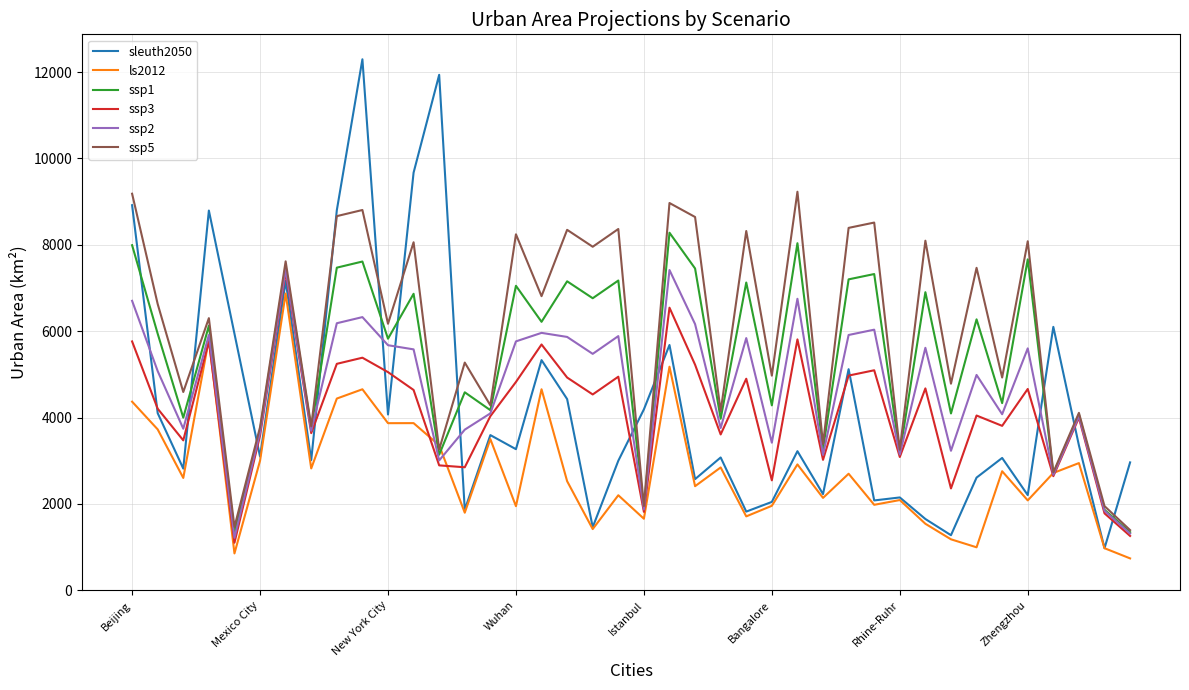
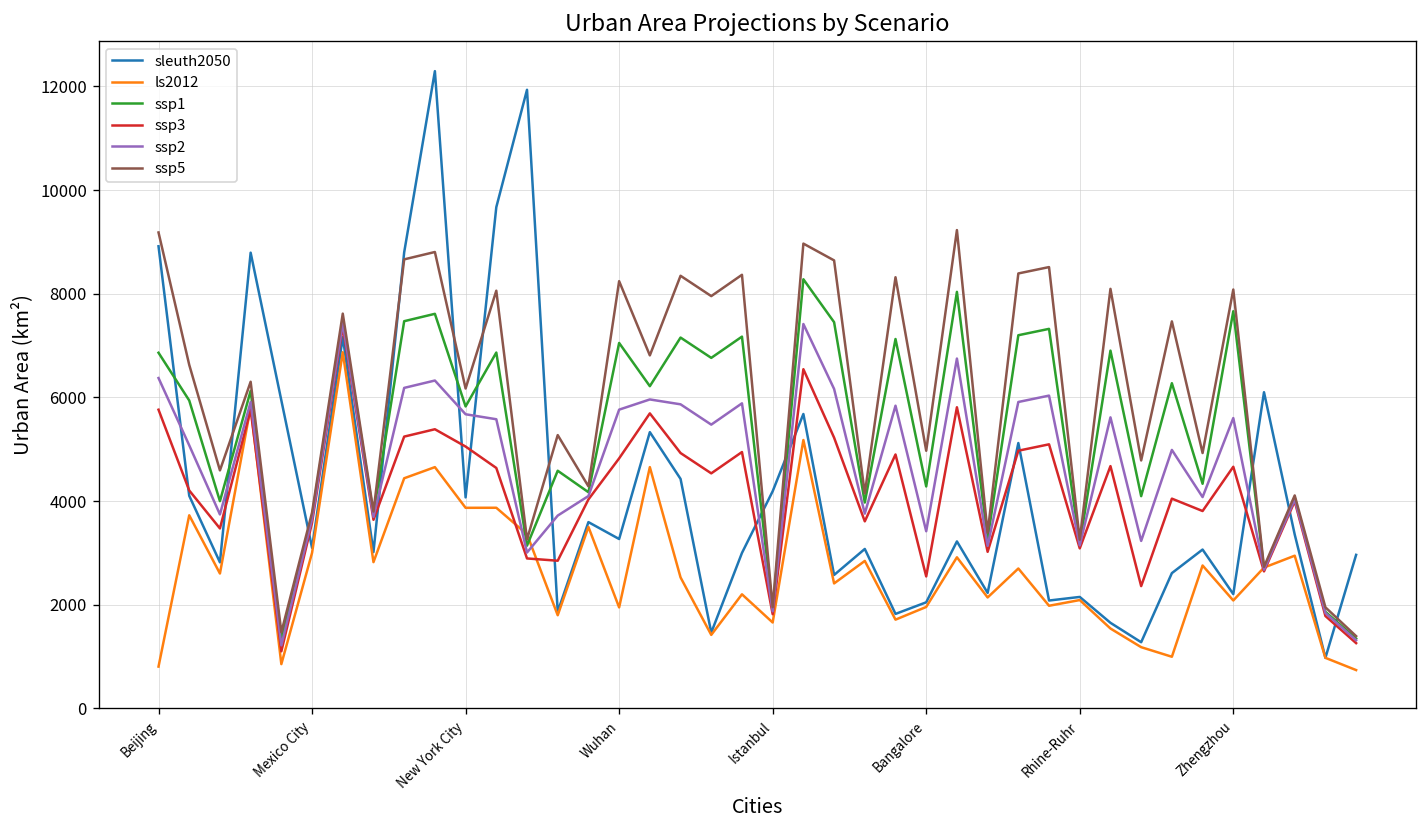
  {
    "sleuth2050": {
      "Beijing": 8900,
      "Mexico City": 3100,
      "New York City": 4100,
      "Wuhan": 3300,
      "Istanbul": 4200,
      "Bangalore": 2000,
      "Rhine-Ruhr": 2100,
      "Zhengzhou": 2200
    },
    "ls2012": {
-     "Beijing": 4400,
+     "Beijing": 800,
      "Mexico City": 3000,
      "New York City": 3900,
      "Wuhan": 1900,
      "Istanbul": 1700,
      "Bangalore": 2000,
      "Rhine-Ruhr": 2100,
      "Zhengzhou": 2100
    },
    "ssp1": {
-     "Beijing": 8000,
+     "Beijing": 6900,
      "New York City": 5800,
      "Wuhan": 7100,
      "Bangalore": 4300,
      "Zhengzhou": 7700
    },
    "ssp3": {
      "Beijing": 5800,
      "Mexico City": 3600,
      "New York City": 5100,
      "Wuhan": 4800,
      "Bangalore": 2500,
      "Zhengzhou": 4700
    },
    "ssp2": {
-     "Beijing": 6700,
+     "Beijing": 6400,
      "New York City": 5700,
      "Wuhan": 5800,
      "Bangalore": 3400,
      "Zhengzhou": 5600
    },
    "ssp5": {
      "Beijing": 9200,
      "Mexico City": 3800,
      "New York City": 6200,
      "Wuhan": 8200,
      "Bangalore": 5000,
      "Rhine-Ruhr": 3300,
      "Zhengzhou": 8100
    }
  }
